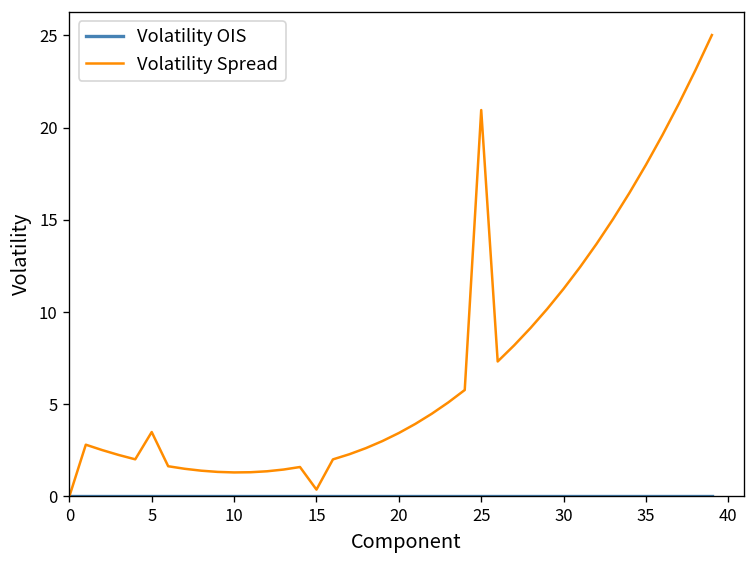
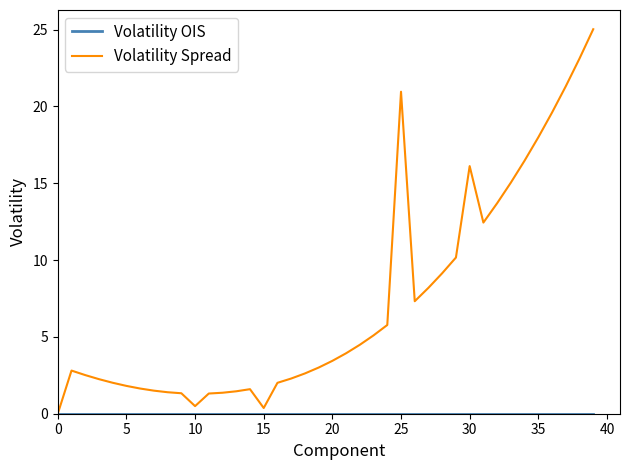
  {
    "Volatility OIS": {
      "5": 0.0,
      "10": 0.0,
      "15": 0.0,
      "20": 0.0,
      "25": 0.0,
      "30": 0.0,
      "35": 0.0
    },
    "Volatility Spread": {
-     "5": 3.5,
-     "10": 1.3,
+     "5": 1.8,
+     "10": 0.5,
      "15": 0.4,
      "20": 3.4,
      "25": 21.0,
-     "30": 11.3,
+     "30": 16.1,
      "35": 18.0
    }
  }
